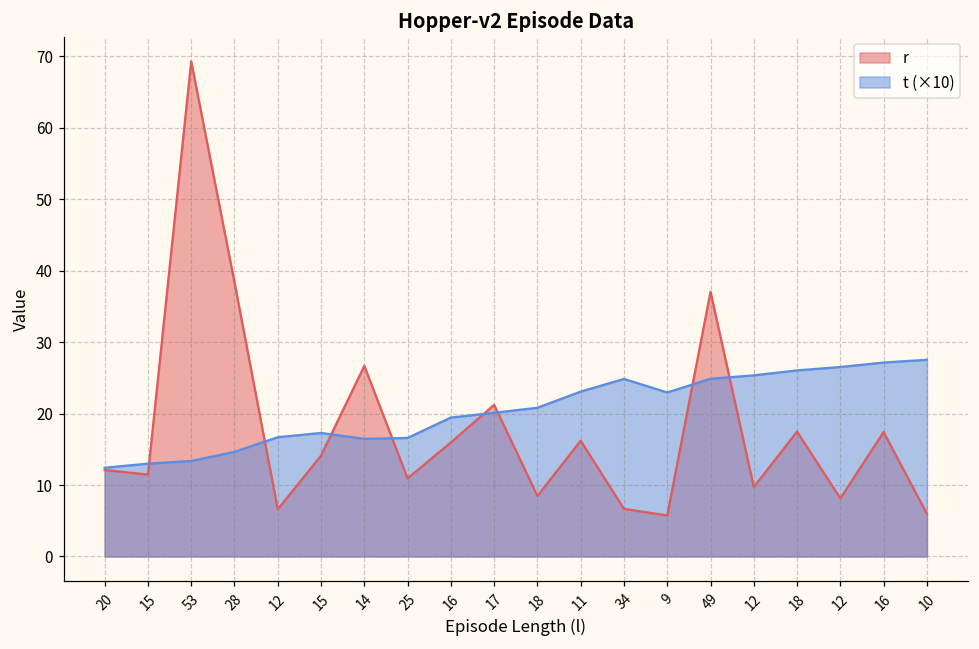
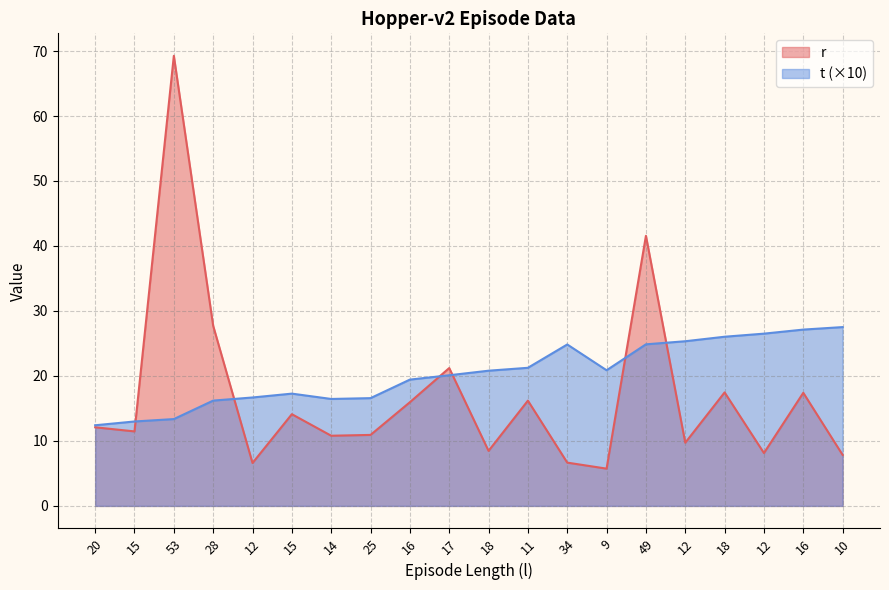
  {
    "r": {
      "53": 69,
-     "28": 38,
-     "14": 27,
+     "28": 28,
+     "14": 11,
      "25": 11,
      "17": 21,
      "11": 16,
      "34": 7,
      "9": 6,
-     "49": 37,
-     "10": 6
+     "49": 42,
+     "10": 8
    },
    "t (×10)": {
      "53": 13,
-     "28": 15,
+     "28": 16,
      "14": 16,
      "25": 17,
      "17": 20,
-     "11": 23,
+     "11": 21,
      "34": 25,
-     "9": 23,
+     "9": 21,
      "49": 25,
      "10": 28
    }
  }
